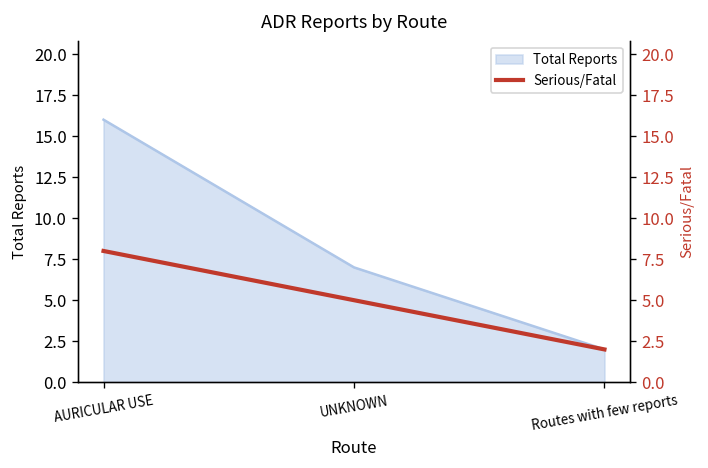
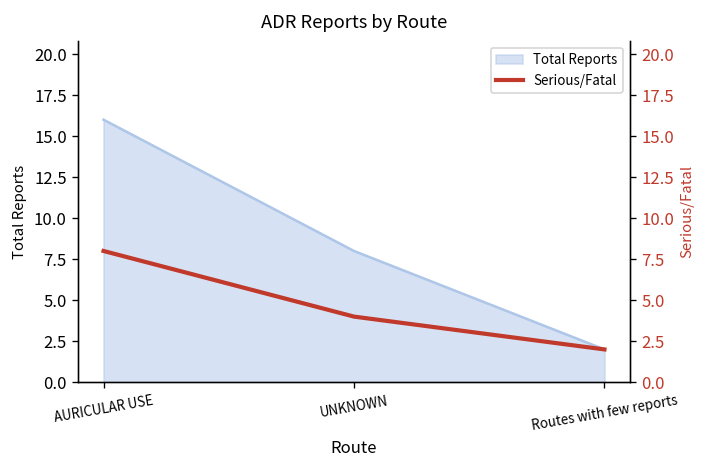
  {
    "Total Reports": {
      "AURICULAR USE": 16,
-     "UNKNOWN": 7,
+     "UNKNOWN": 8,
      "Routes with few reports": 2
    },
    "Serious/Fatal": {
      "AURICULAR USE": 8,
-     "UNKNOWN": 5,
+     "UNKNOWN": 4,
      "Routes with few reports": 2
    }
  }
